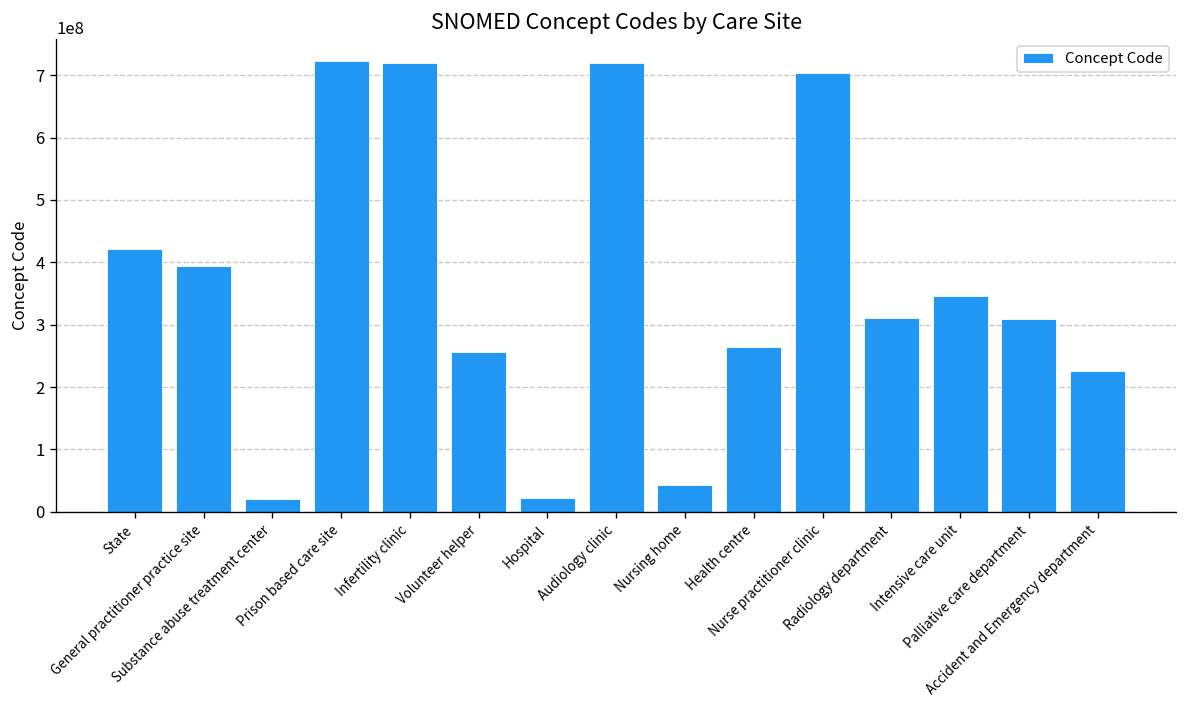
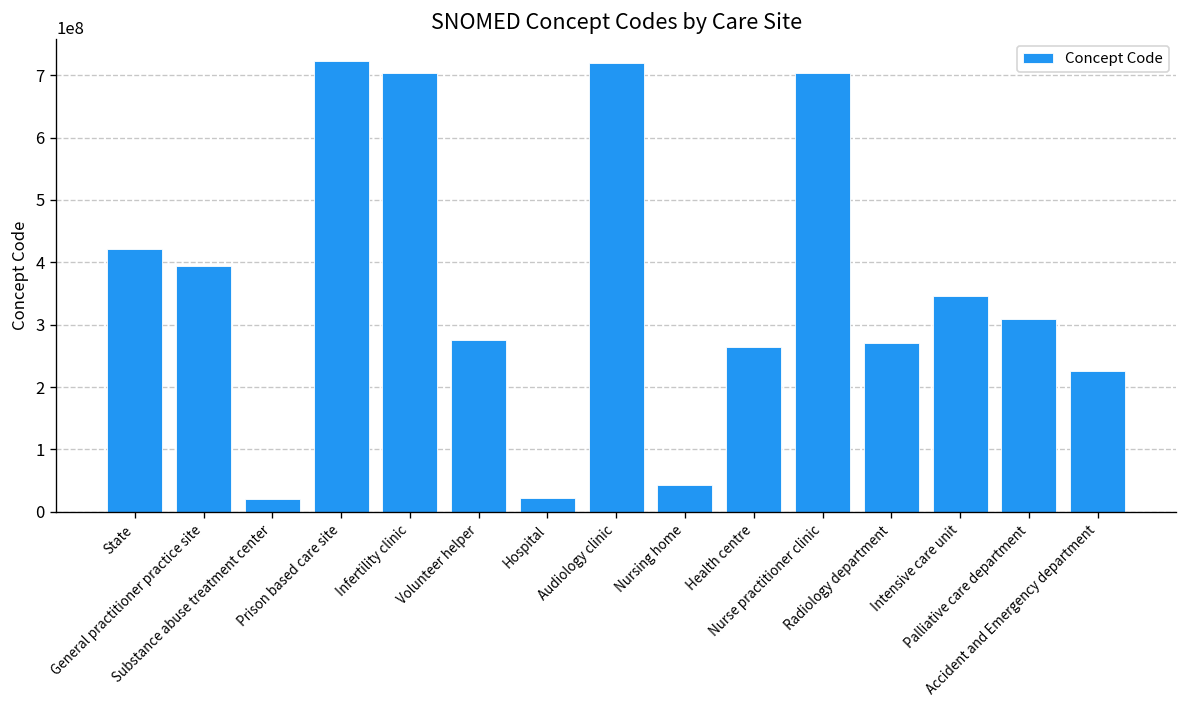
  {
    "State": 420000000,
    "General practitioner practice site": 390000000,
    "Substance abuse treatment center": 20000000,
    "Prison based care site": 720000000,
-   "Infertility clinic": 720000000,
-   "Volunteer helper": 260000000,
+   "Infertility clinic": 700000000,
+   "Volunteer helper": 280000000,
    "Hospital": 20000000,
    "Audiology clinic": 720000000,
    "Nursing home": 40000000,
    "Health centre": 260000000,
    "Nurse practitioner clinic": 700000000,
-   "Radiology department": 310000000,
+   "Radiology department": 270000000,
    "Intensive care unit": 350000000,
    "Palliative care department": 310000000,
    "Accident and Emergency department": 230000000
  }
